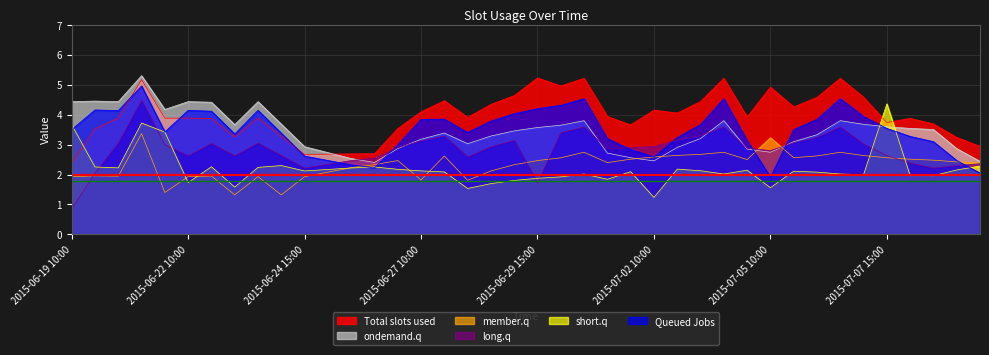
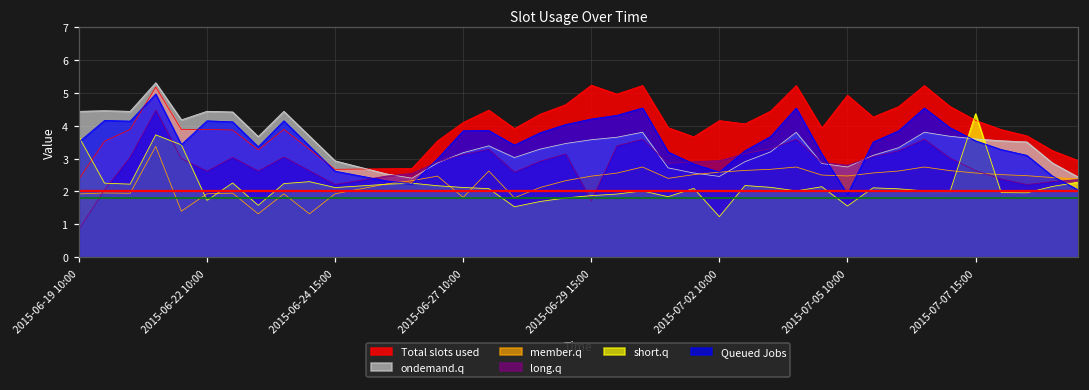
  {
    "Total slots used": {
      "2015-06-19 10:00": 2.4,
      "2015-06-22 10:00": 3.9,
      "2015-06-27 10:00": 4.1,
      "2015-06-29 15:00": 5.2,
      "2015-07-02 10:00": 4.2,
      "2015-07-05 10:00": 4.9,
-     "2015-07-07 15:00": 3.7
+     "2015-07-07 15:00": 4.2
    },
    "ondemand.q": {
      "2015-06-19 10:00": 4.4,
      "2015-06-22 10:00": 4.4,
      "2015-06-24 15:00": 2.9,
      "2015-06-29 15:00": 3.6,
      "2015-07-02 10:00": 2.5
    },
    "member.q": {
      "2015-06-19 10:00": 1.9,
      "2015-06-22 10:00": 1.9,
      "2015-06-24 15:00": 1.9,
      "2015-06-27 10:00": 1.8,
      "2015-06-29 15:00": 2.5,
-     "2015-07-05 10:00": 3.2
+     "2015-07-05 10:00": 2.5
    },
    "long.q": {
      "2015-06-19 10:00": 0.8,
      "2015-06-22 10:00": 2.6,
      "2015-06-24 15:00": 2.2,
      "2015-06-29 15:00": 1.7,
      "2015-07-02 10:00": 2.9
    },
    "short.q": {
      "2015-06-19 10:00": 3.7,
      "2015-06-22 10:00": 1.7,
      "2015-06-24 15:00": 2.1,
      "2015-06-27 10:00": 2.1,
      "2015-06-29 15:00": 1.9,
      "2015-07-02 10:00": 1.2,
      "2015-07-05 10:00": 1.6,
      "2015-07-07 15:00": 4.4
    },
    "Queued Jobs": {
      "2015-06-19 10:00": 3.5,
      "2015-06-22 10:00": 4.2,
      "2015-06-27 10:00": 3.8,
      "2015-06-29 15:00": 4.2,
      "2015-07-05 10:00": 1.9
    }
  }
